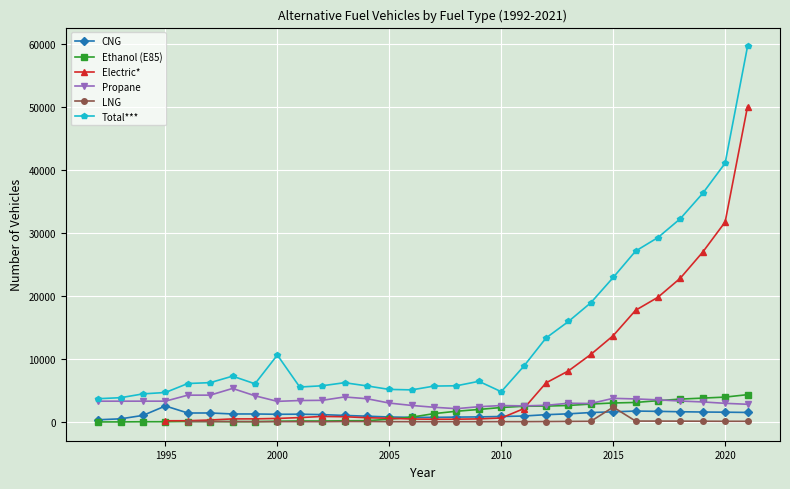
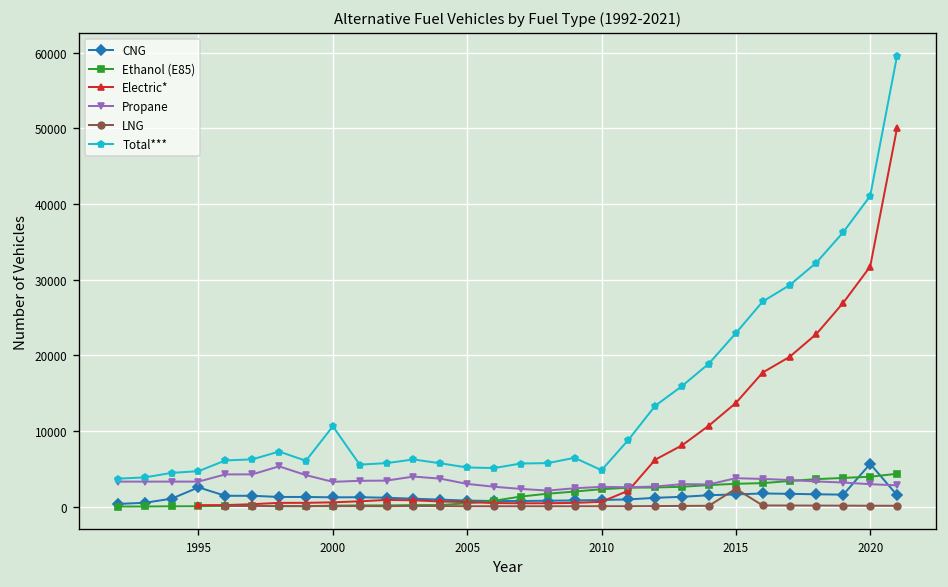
  {
    "CNG": {
      "1995": 3000,
      "2000": 1000,
      "2015": 2000,
-     "2020": 2000
+     "2020": 6000
    },
    "Ethanol (E85)": {
      "2015": 3000,
      "2020": 4000
    },
    "Electric*": {
      "2000": 1000,
      "2015": 14000,
      "2020": 32000
    },
    "Propane": {
      "1995": 3000,
      "2000": 3000,
      "2005": 3000,
      "2015": 4000,
      "2020": 3000
    },
    "LNG": {
      "2010": 0,
      "2015": 2000,
      "2020": 0
    },
    "Total***": {
      "1995": 5000,
      "2000": 11000,
      "2005": 5000,
      "2010": 5000,
      "2015": 23000,
      "2020": 41000
    }
  }
